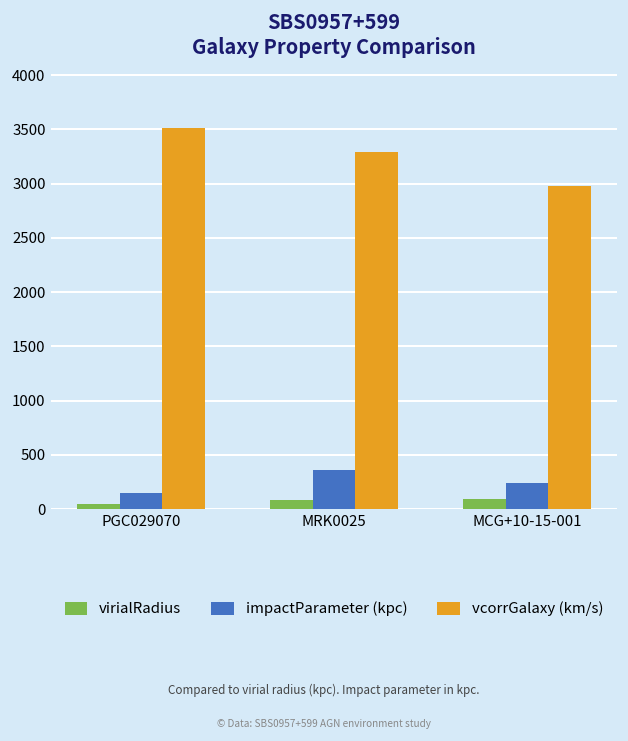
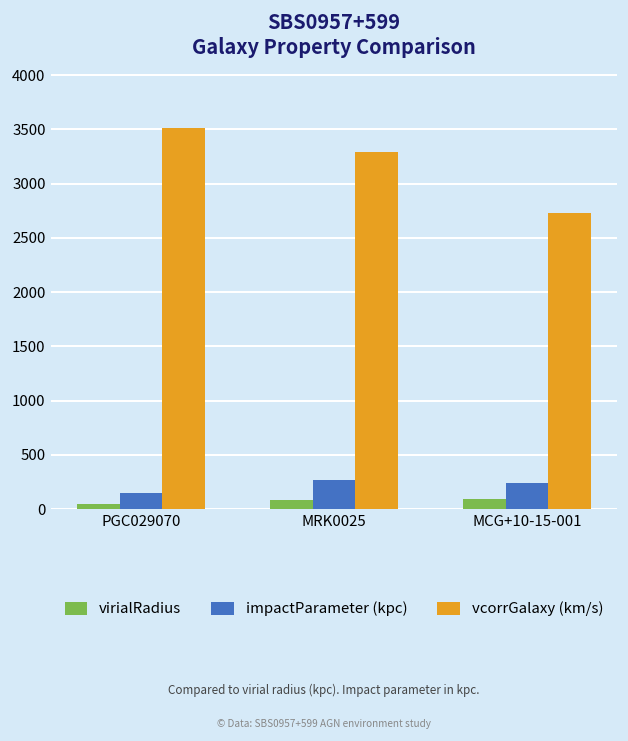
  {
    "virialRadius": {
      "PGC029070": 0,
      "MRK0025": 100,
      "MCG+10-15-001": 100
    },
    "impactParameter (kpc)": {
      "PGC029070": 100,
-     "MRK0025": 400,
+     "MRK0025": 300,
      "MCG+10-15-001": 200
    },
    "vcorrGalaxy (km/s)": {
      "PGC029070": 3500,
      "MRK0025": 3300,
-     "MCG+10-15-001": 3000
+     "MCG+10-15-001": 2700
    }
  }
